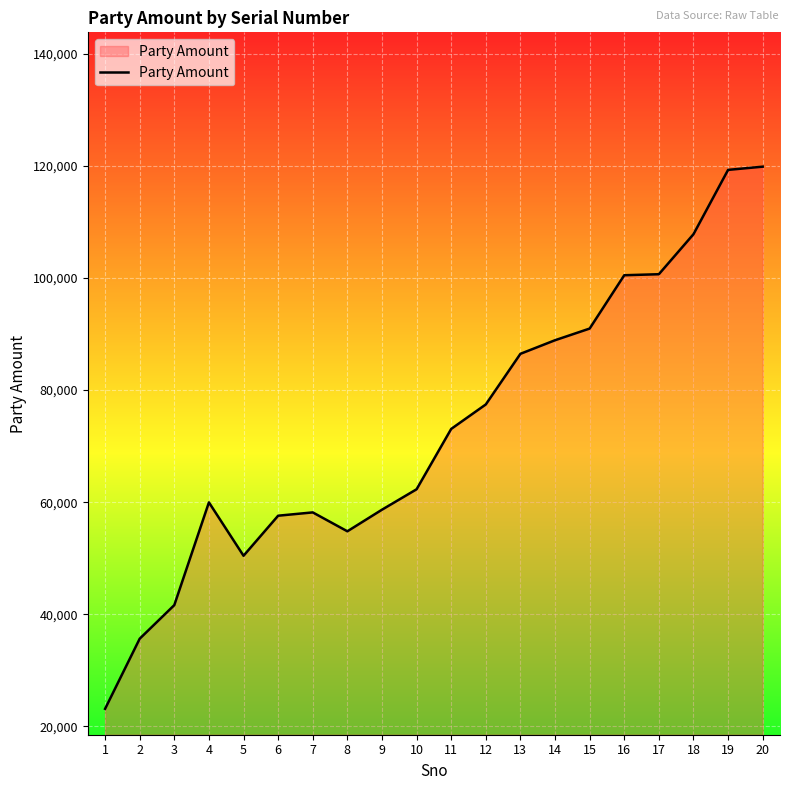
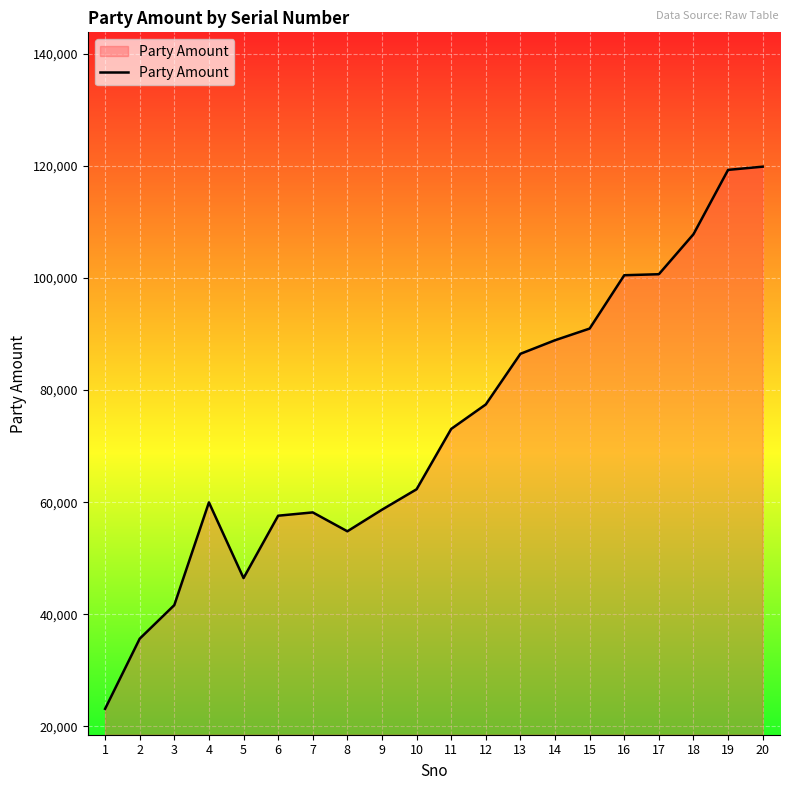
  {
    "1": "23,000",
    "2": "36,000",
    "3": "42,000",
    "4": "60,000",
-   "5": "50,000",
+   "5": "46,000",
    "6": "58,000",
    "7": "58,000",
    "8": "55,000",
    "9": "59,000",
    "10": "62,000",
    "11": "73,000",
    "12": "77,000",
    "13": "86,000",
    "14": "89,000",
    "15": "91,000",
    "16": "101,000",
    "17": "101,000",
    "18": "108,000",
    "19": "119,000",
    "20": "120,000"
  }
